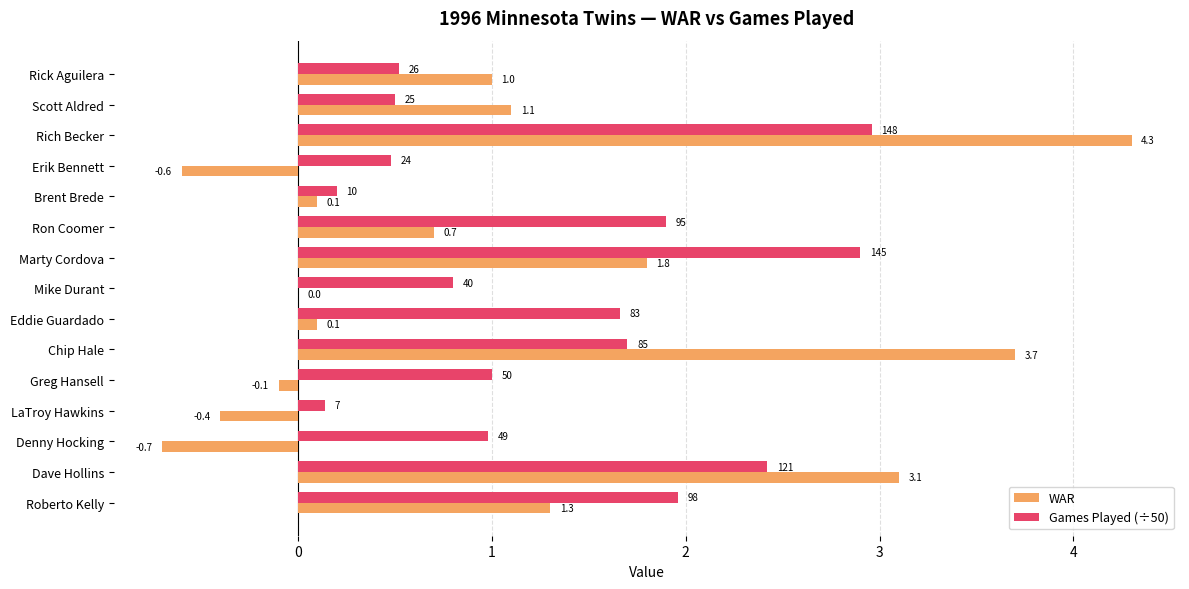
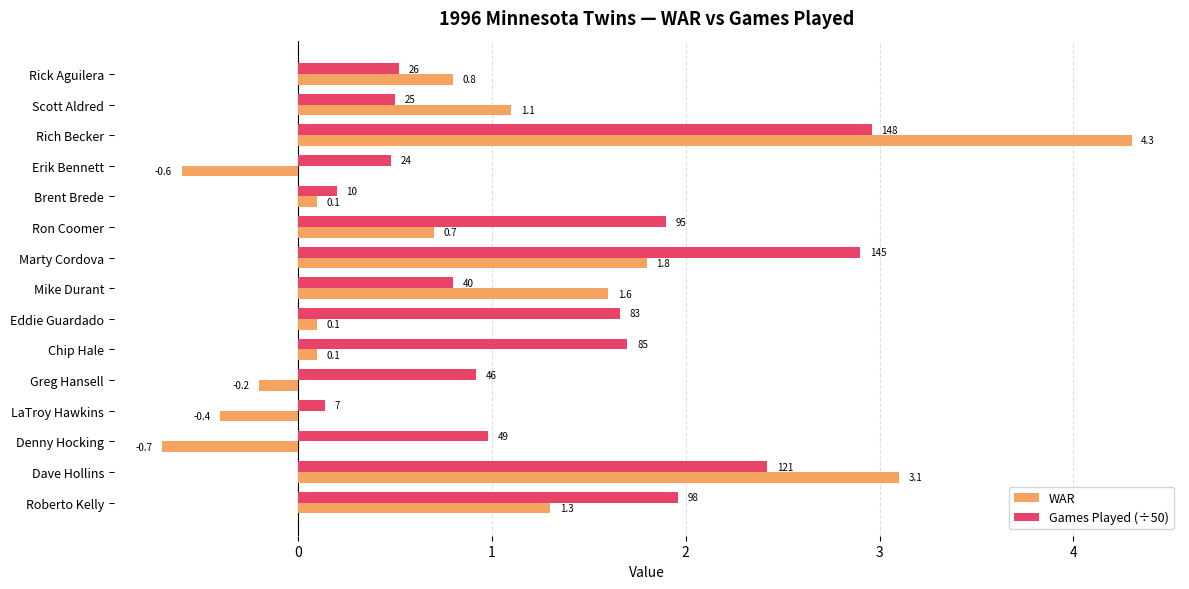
  {
    "WAR": {
-     "Rick Aguilera": 1.0,
+     "Rick Aguilera": 0.8,
      "Scott Aldred": 1.1,
      "Rich Becker": 4.3,
      "Erik Bennett": -0.6,
      "Brent Brede": 0.1,
      "Ron Coomer": 0.7,
      "Marty Cordova": 1.8,
-     "Mike Durant": 0.0,
+     "Mike Durant": 1.6,
      "Eddie Guardado": 0.1,
-     "Chip Hale": 3.7,
-     "Greg Hansell": -0.1,
+     "Chip Hale": 0.1,
+     "Greg Hansell": -0.2,
      "LaTroy Hawkins": -0.4,
      "Denny Hocking": -0.7,
      "Dave Hollins": 3.1,
      "Roberto Kelly": 1.3
    },
    "Games Played (÷50)": {
-     "Greg Hansell": 50
+     "Greg Hansell": 46
    }
  }
